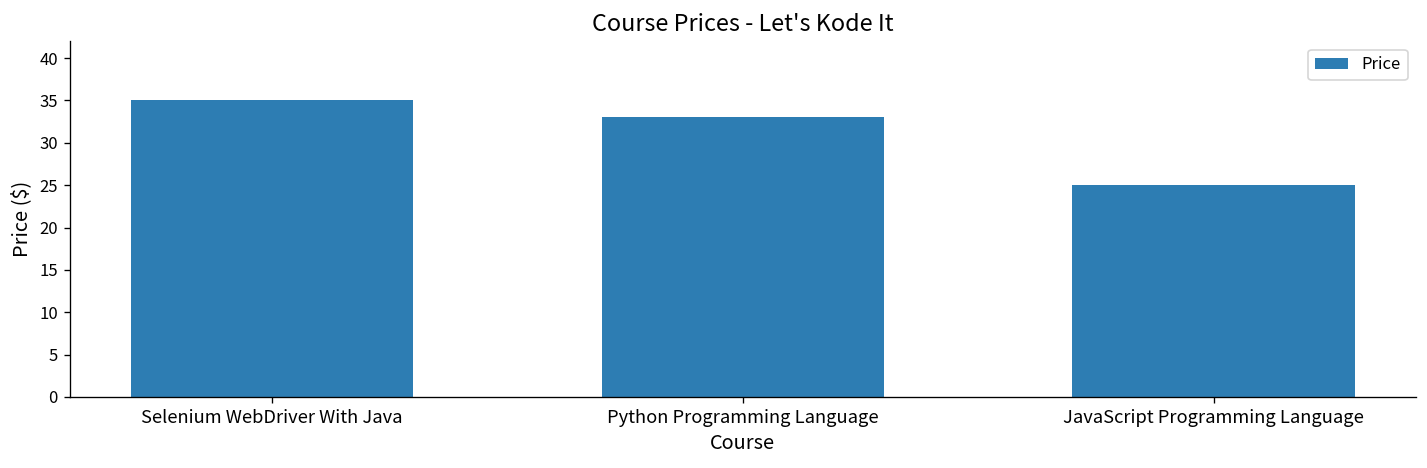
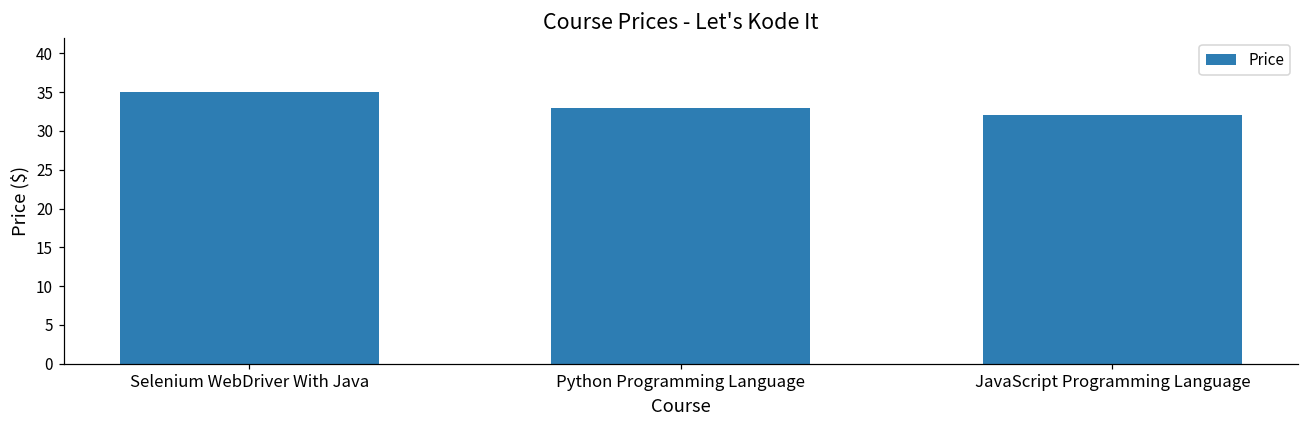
  {
    "Selenium WebDriver With Java": 35,
    "Python Programming Language": 33,
-   "JavaScript Programming Language": 25
+   "JavaScript Programming Language": 32
  }
